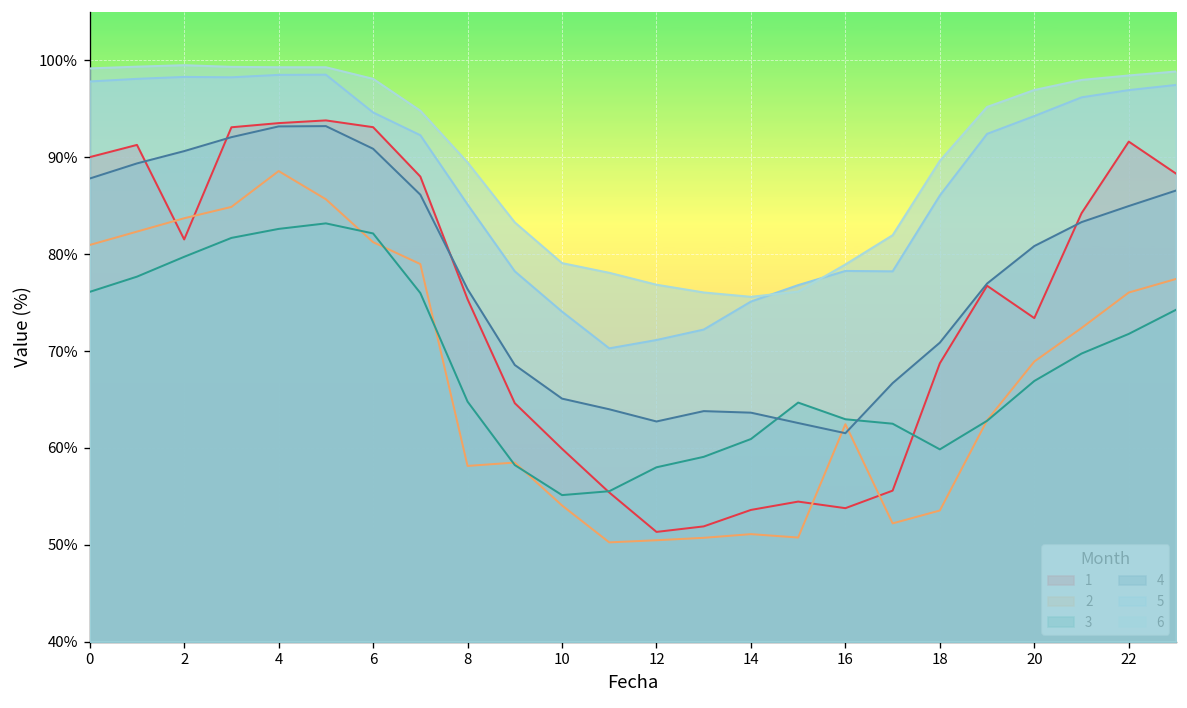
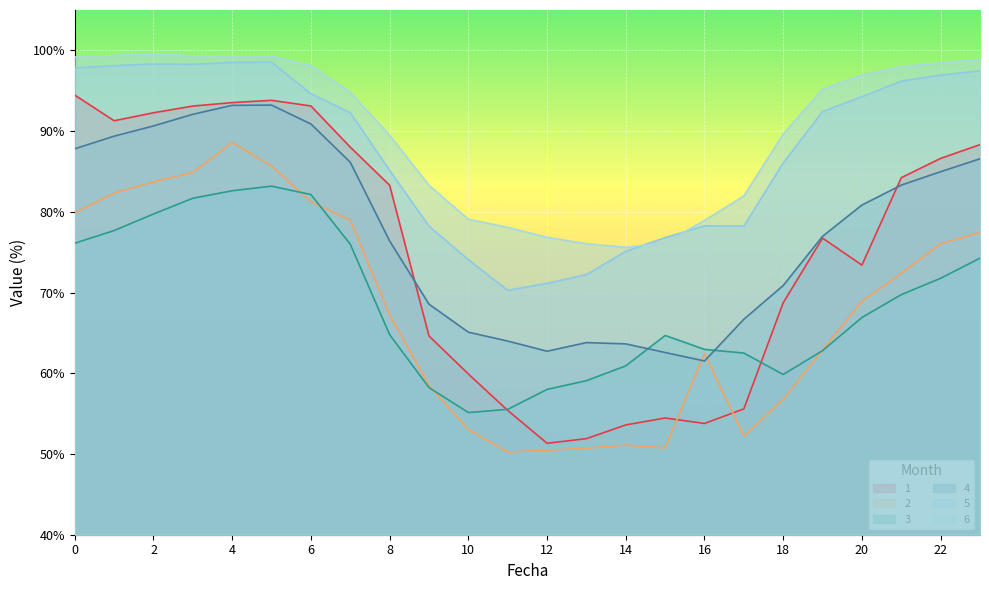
  {
    "1": {
-     "0": "90%",
-     "2": "82%",
+     "0": "94%",
+     "2": "92%",
      "4": "94%",
      "6": "93%",
-     "8": "75%",
+     "8": "83%",
      "10": "60%",
      "12": "51%",
      "14": "54%",
      "16": "54%",
      "18": "69%",
      "20": "73%",
-     "22": "92%"
+     "22": "87%"
    },
    "2": {
-     "0": "81%",
+     "0": "80%",
      "2": "84%",
      "4": "89%",
      "6": "81%",
-     "8": "58%",
-     "10": "54%",
+     "8": "67%",
+     "10": "53%",
      "12": "50%",
      "14": "51%",
      "16": "62%",
-     "18": "54%",
+     "18": "57%",
      "20": "69%",
      "22": "76%"
    }
  }
